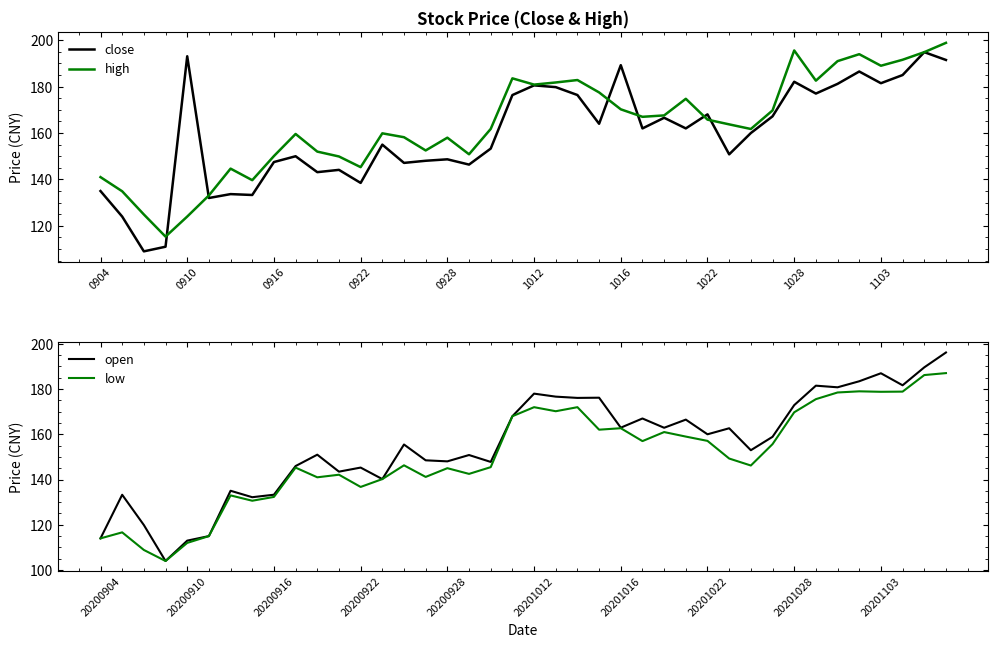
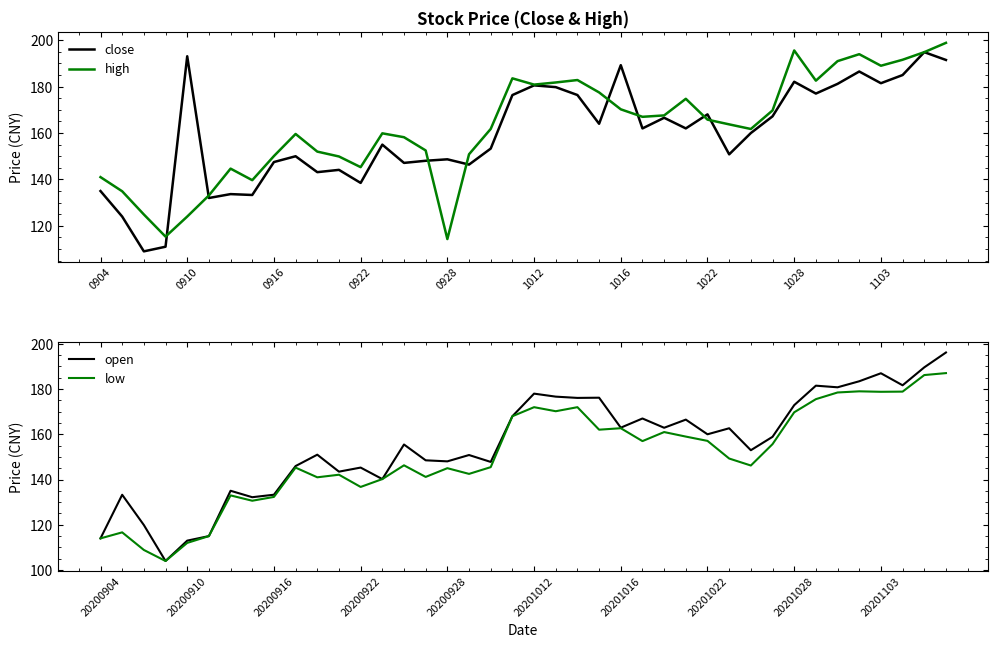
  {
    "Stock Price (Close & High)": {
      "close": {
        "0904": 135,
        "0910": 193,
        "0916": 148,
        "0922": 139,
        "0928": 149,
        "1016": 189,
        "1022": 168,
        "1028": 182,
        "1103": 181
      },
      "high": {
        "0904": 141,
        "0910": 124,
        "0916": 150,
        "0922": 145,
-       "0928": 158,
+       "0928": 114,
        "1016": 170,
        "1022": 166,
        "1028": 196,
        "1103": 189
      }
    }
  }
